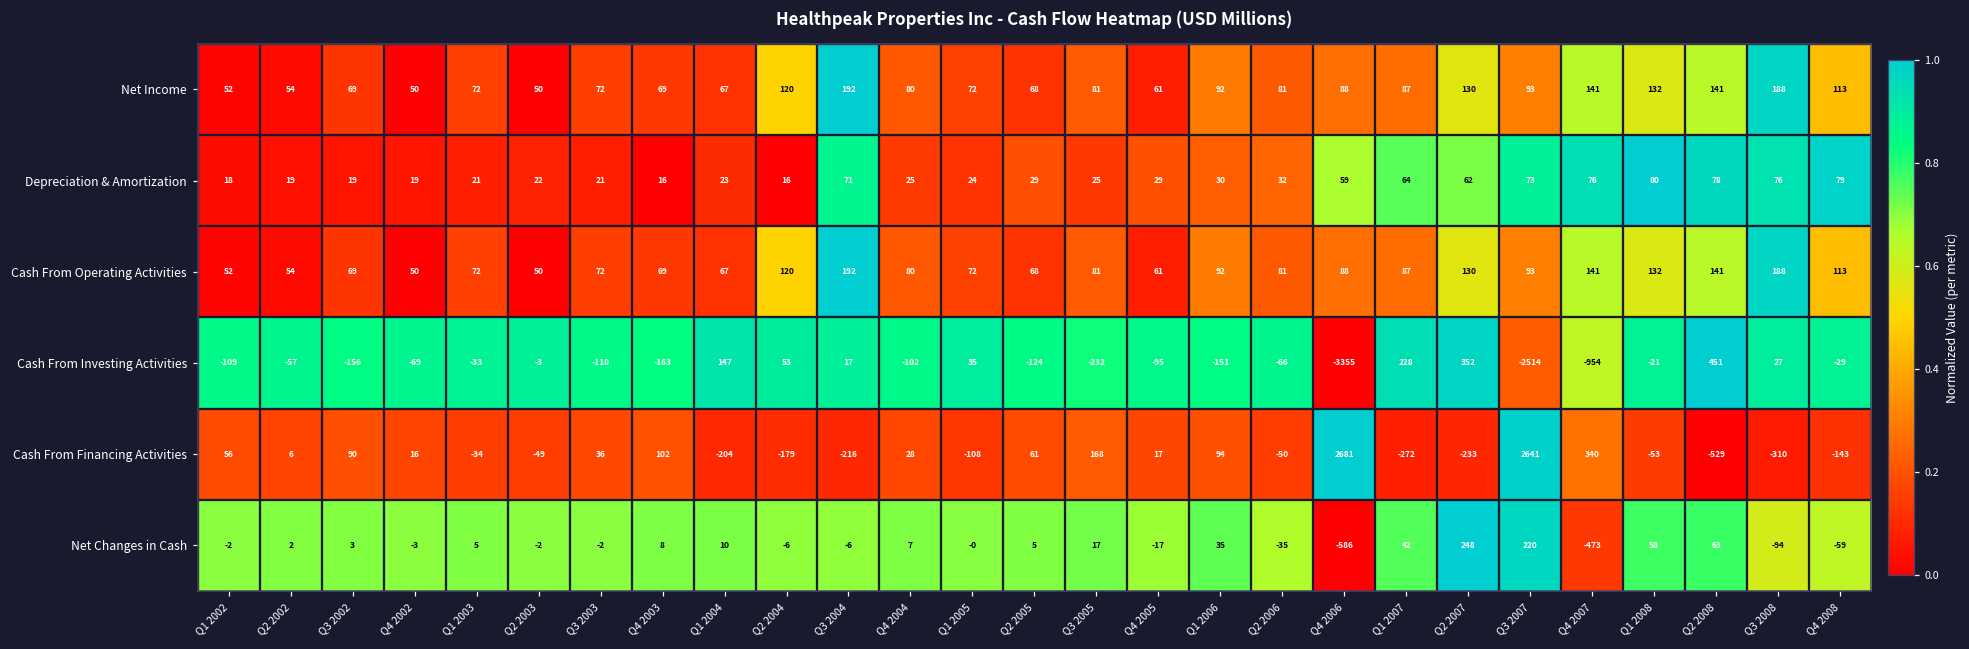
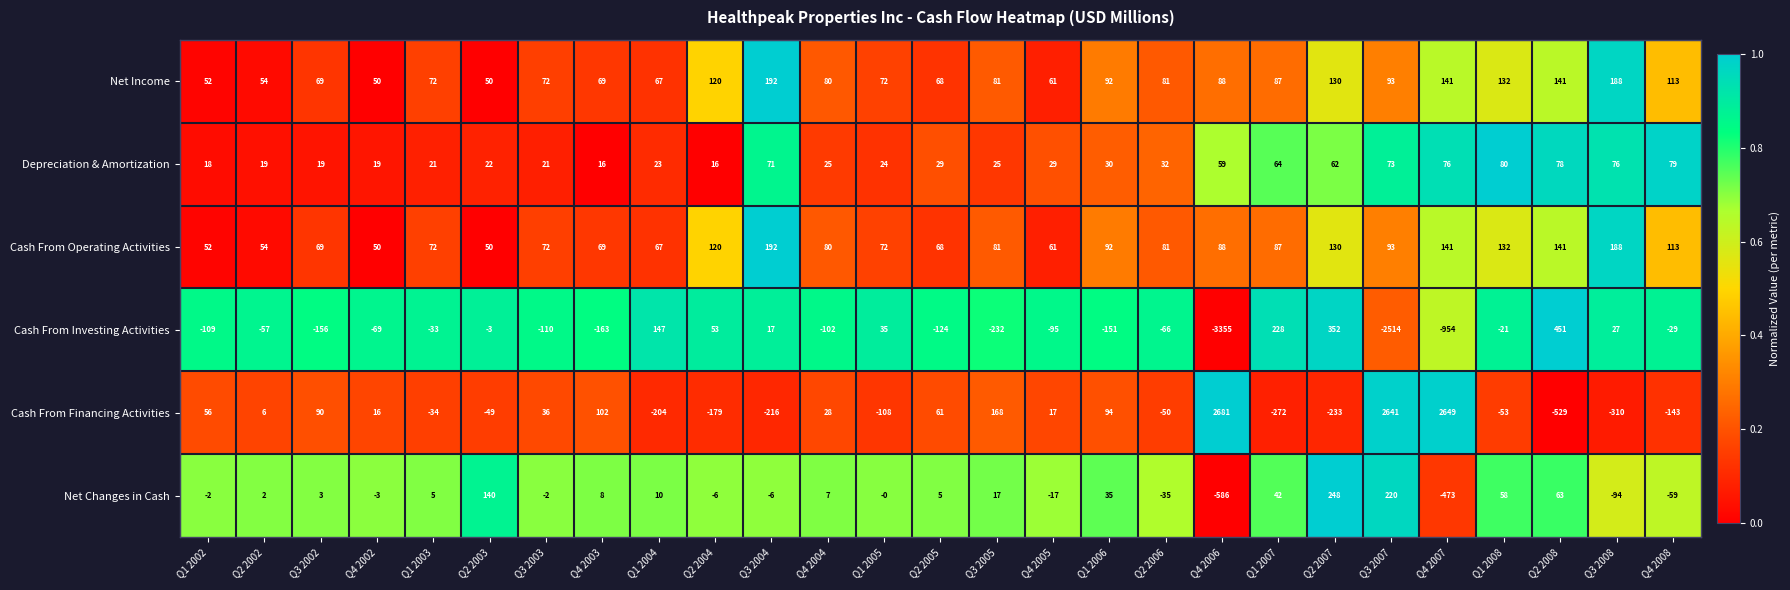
  {
    "Net Income": {
      "Q1 2002": 52,
      "Q2 2002": 54,
      "Q3 2002": 69,
      "Q4 2002": 50,
      "Q1 2003": 72,
      "Q2 2003": 50,
      "Q3 2003": 72,
      "Q4 2003": 69,
      "Q1 2004": 67,
      "Q2 2004": 120,
      "Q3 2004": 192,
      "Q4 2004": 80,
      "Q1 2005": 72,
      "Q2 2005": 68,
      "Q3 2005": 81,
      "Q4 2005": 61,
      "Q1 2006": 92,
      "Q2 2006": 81,
      "Q4 2006": 88,
      "Q1 2007": 87,
      "Q2 2007": 130,
      "Q3 2007": 93,
      "Q4 2007": 141,
      "Q1 2008": 132,
      "Q2 2008": 141,
      "Q3 2008": 188,
      "Q4 2008": 113
    },
    "Depreciation & Amortization": {
      "Q1 2002": 18,
      "Q2 2002": 19,
      "Q3 2002": 19,
      "Q4 2002": 19,
      "Q1 2003": 21,
      "Q2 2003": 22,
      "Q3 2003": 21,
      "Q4 2003": 16,
      "Q1 2004": 23,
      "Q2 2004": 16,
      "Q3 2004": 71,
      "Q4 2004": 25,
      "Q1 2005": 24,
      "Q2 2005": 29,
      "Q3 2005": 25,
      "Q4 2005": 29,
      "Q1 2006": 30,
      "Q2 2006": 32,
      "Q4 2006": 59,
      "Q1 2007": 64,
      "Q2 2007": 62,
      "Q3 2007": 73,
      "Q4 2007": 76,
      "Q1 2008": 80,
      "Q2 2008": 78,
      "Q3 2008": 76,
      "Q4 2008": 79
    },
    "Cash From Operating Activities": {
      "Q1 2002": 52,
      "Q2 2002": 54,
      "Q3 2002": 69,
      "Q4 2002": 50,
      "Q1 2003": 72,
      "Q2 2003": 50,
      "Q3 2003": 72,
      "Q4 2003": 69,
      "Q1 2004": 67,
      "Q2 2004": 120,
      "Q3 2004": 192,
      "Q4 2004": 80,
      "Q1 2005": 72,
      "Q2 2005": 68,
      "Q3 2005": 81,
      "Q4 2005": 61,
      "Q1 2006": 92,
      "Q2 2006": 81,
      "Q4 2006": 88,
      "Q1 2007": 87,
      "Q2 2007": 130,
      "Q3 2007": 93,
      "Q4 2007": 141,
      "Q1 2008": 132,
      "Q2 2008": 141,
      "Q3 2008": 188,
      "Q4 2008": 113
    },
    "Cash From Investing Activities": {
      "Q1 2002": -109,
      "Q2 2002": -57,
      "Q3 2002": -156,
      "Q4 2002": -69,
      "Q1 2003": -33,
      "Q2 2003": -3,
      "Q3 2003": -110,
      "Q4 2003": -163,
      "Q1 2004": 147,
      "Q2 2004": 53,
      "Q3 2004": 17,
      "Q4 2004": -102,
      "Q1 2005": 35,
      "Q2 2005": -124,
      "Q3 2005": -232,
      "Q4 2005": -95,
      "Q1 2006": -151,
      "Q2 2006": -66,
      "Q4 2006": -3355,
      "Q1 2007": 228,
      "Q2 2007": 352,
      "Q3 2007": -2514,
      "Q4 2007": -954,
      "Q1 2008": -21,
      "Q2 2008": 451,
      "Q3 2008": 27,
      "Q4 2008": -29
    },
    "Cash From Financing Activities": {
      "Q1 2002": 56,
      "Q2 2002": 6,
      "Q3 2002": 90,
      "Q4 2002": 16,
      "Q1 2003": -34,
      "Q2 2003": -49,
      "Q3 2003": 36,
      "Q4 2003": 102,
      "Q1 2004": -204,
      "Q2 2004": -179,
      "Q3 2004": -216,
      "Q4 2004": 28,
      "Q1 2005": -108,
      "Q2 2005": 61,
      "Q3 2005": 168,
      "Q4 2005": 17,
      "Q1 2006": 94,
      "Q2 2006": -50,
      "Q4 2006": 2681,
      "Q1 2007": -272,
      "Q2 2007": -233,
      "Q3 2007": 2641,
-     "Q4 2007": 340,
+     "Q4 2007": 2649,
      "Q1 2008": -53,
      "Q2 2008": -529,
      "Q3 2008": -310,
      "Q4 2008": -143
    },
    "Net Changes in Cash": {
      "Q1 2002": -2,
      "Q2 2002": 2,
      "Q3 2002": 3,
      "Q4 2002": -3,
      "Q1 2003": 5,
-     "Q2 2003": -2,
+     "Q2 2003": 140,
      "Q3 2003": -2,
      "Q4 2003": 8,
      "Q1 2004": 10,
      "Q2 2004": -6,
      "Q3 2004": -6,
      "Q4 2004": 7,
      "Q1 2005": -0,
      "Q2 2005": 5,
      "Q3 2005": 17,
      "Q4 2005": -17,
      "Q1 2006": 35,
      "Q2 2006": -35,
      "Q4 2006": -586,
      "Q1 2007": 42,
      "Q2 2007": 248,
      "Q3 2007": 220,
      "Q4 2007": -473,
      "Q1 2008": 58,
      "Q2 2008": 63,
      "Q3 2008": -94,
      "Q4 2008": -59
    }
  }
